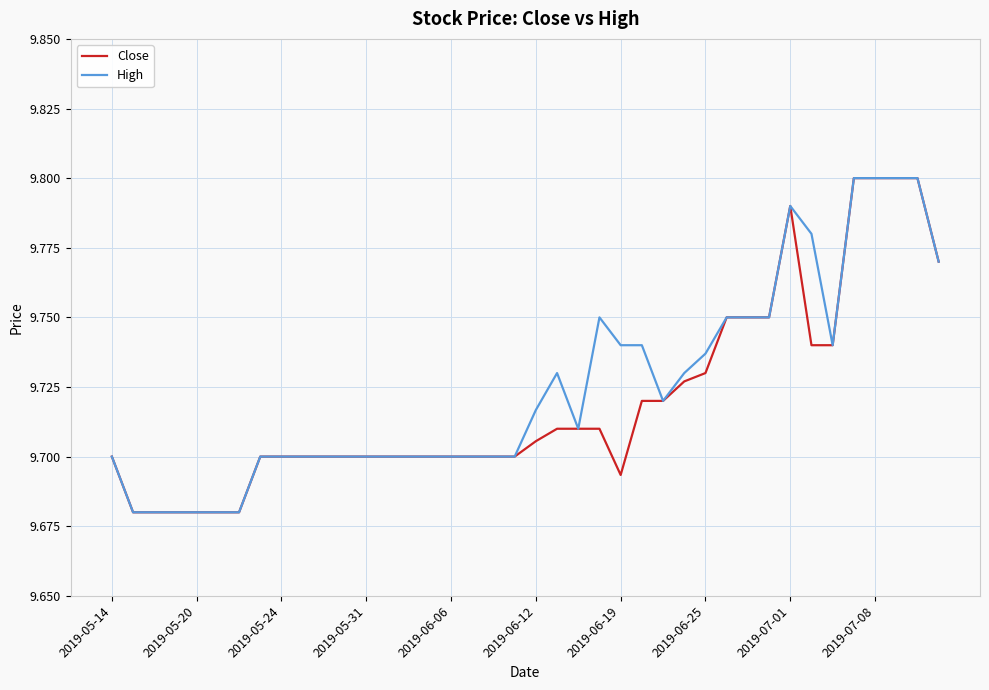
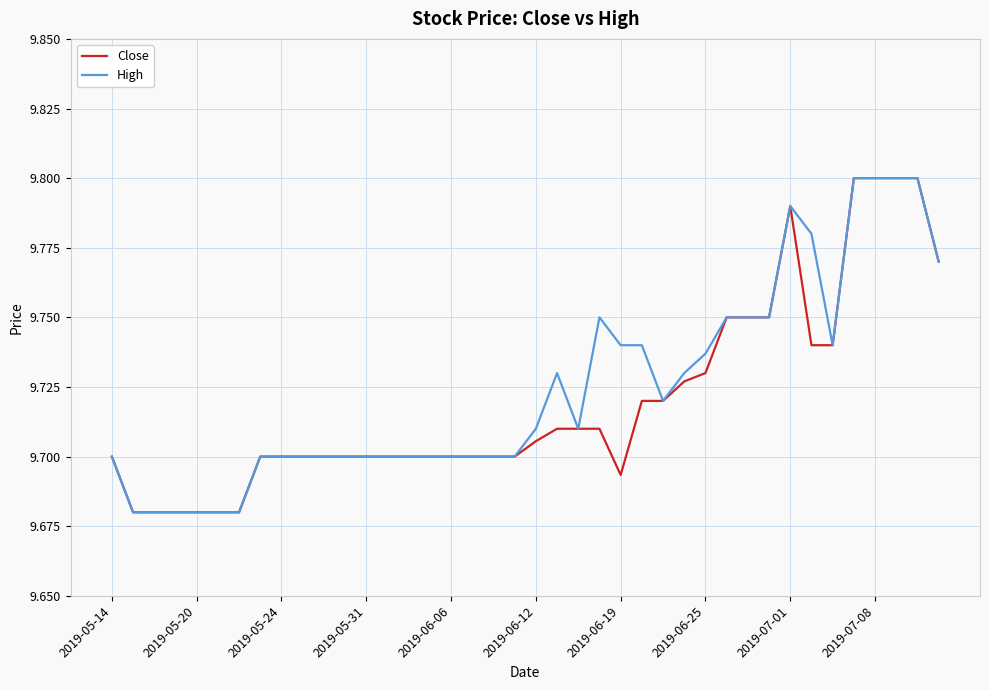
  {
    "Close": {
      "2019-06-12": 9.706,
      "2019-06-19": 9.693,
      "2019-06-25": 9.730
    },
    "High": {
-     "2019-06-12": 9.717,
+     "2019-06-12": 9.710,
      "2019-06-19": 9.740,
      "2019-06-25": 9.737
    }
  }
